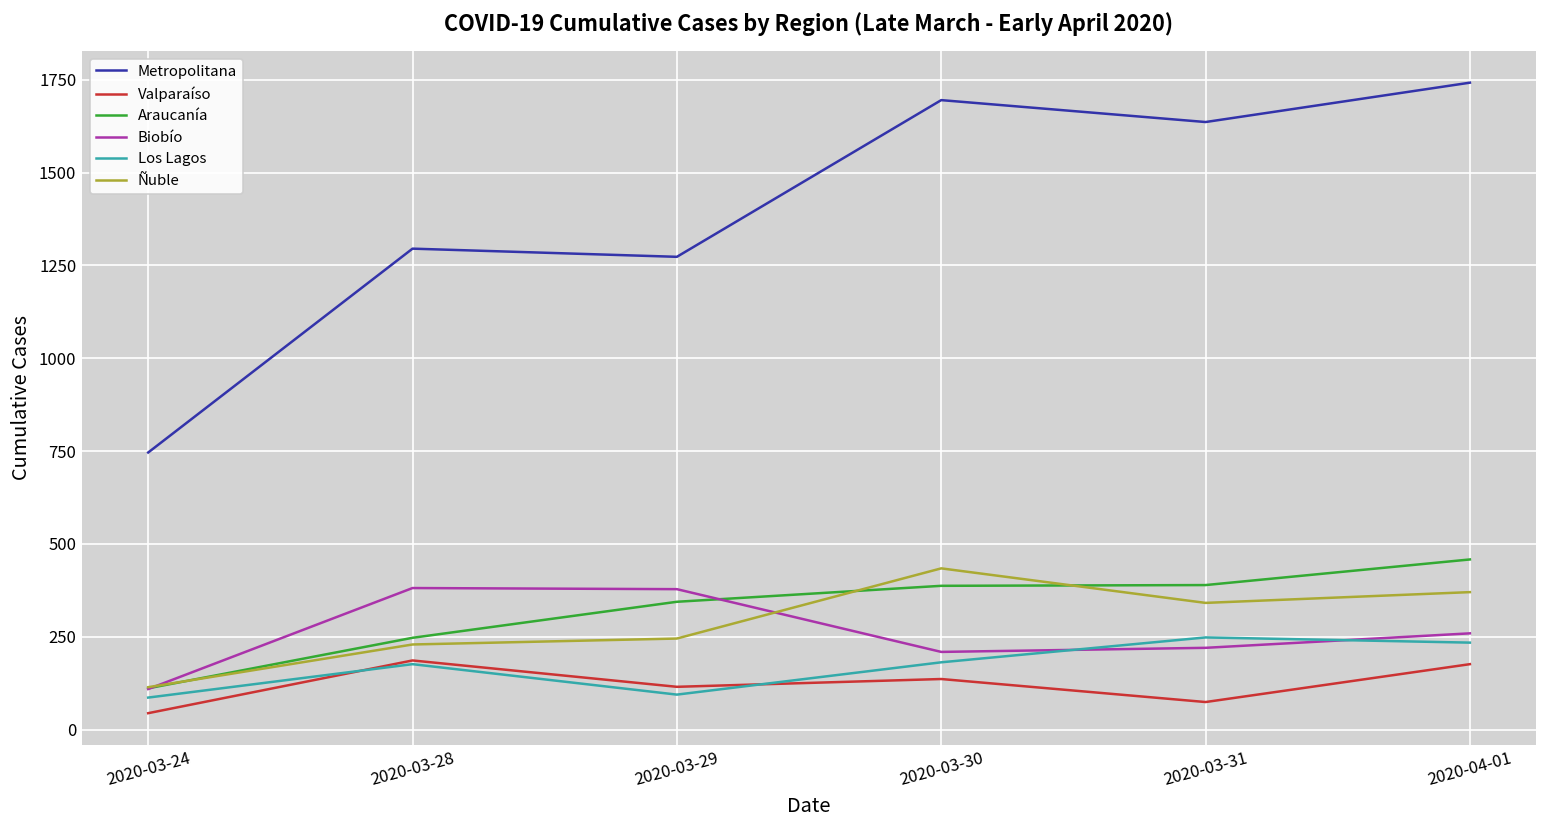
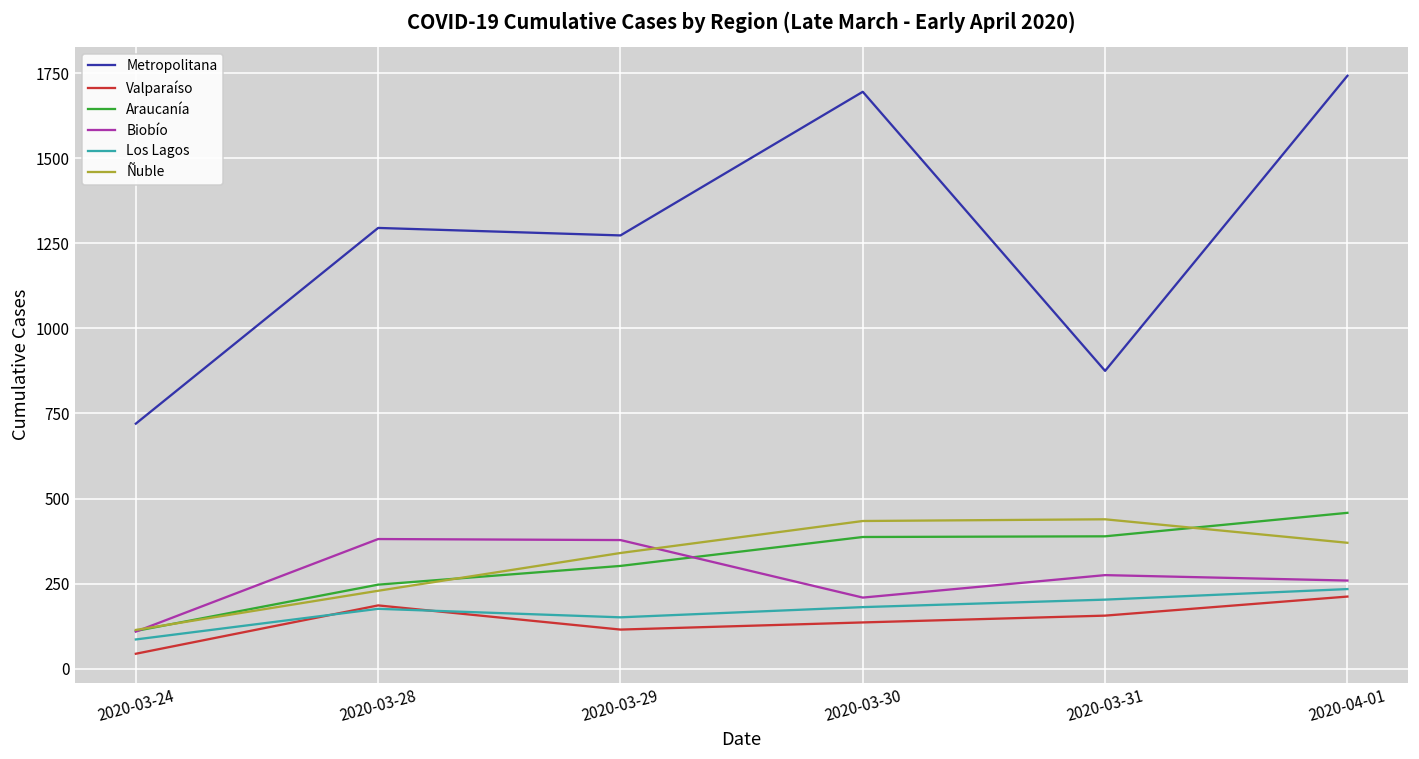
  {
    "Metropolitana": {
-     "2020-03-24": 750,
+     "2020-03-24": 720,
      "2020-03-28": 1300,
      "2020-03-29": 1270,
      "2020-03-30": 1700,
-     "2020-03-31": 1640,
+     "2020-03-31": 880,
      "2020-04-01": 1740
    },
    "Valparaíso": {
      "2020-03-24": 40,
      "2020-03-28": 190,
      "2020-03-29": 120,
      "2020-03-30": 140,
-     "2020-03-31": 70,
-     "2020-04-01": 180
+     "2020-03-31": 160,
+     "2020-04-01": 210
    },
    "Araucanía": {
      "2020-03-28": 250,
-     "2020-03-29": 340,
+     "2020-03-29": 300,
      "2020-03-30": 390,
      "2020-03-31": 390,
      "2020-04-01": 460
    },
    "Biobío": {
      "2020-03-28": 380,
      "2020-03-29": 380,
      "2020-03-30": 210,
-     "2020-03-31": 220,
+     "2020-03-31": 280,
      "2020-04-01": 260
    },
    "Los Lagos": {
      "2020-03-24": 90,
      "2020-03-28": 180,
-     "2020-03-29": 90,
+     "2020-03-29": 150,
      "2020-03-30": 180,
-     "2020-03-31": 250,
+     "2020-03-31": 200,
      "2020-04-01": 230
    },
    "Ñuble": {
      "2020-03-28": 230,
-     "2020-03-29": 250,
+     "2020-03-29": 340,
      "2020-03-30": 430,
-     "2020-03-31": 340,
+     "2020-03-31": 440,
      "2020-04-01": 370
    }
  }
